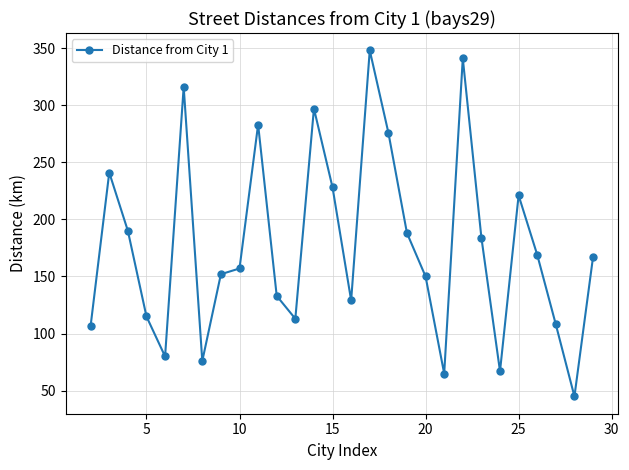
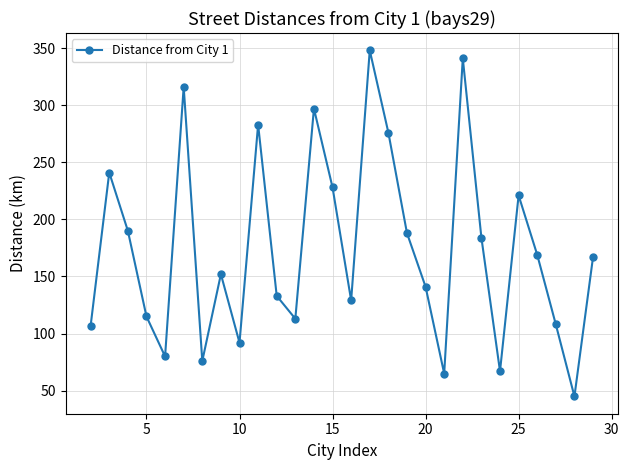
  {
    "5": 115,
-   "10": 157,
+   "10": 92,
    "15": 228,
-   "20": 150,
+   "20": 141,
    "25": 221
  }
